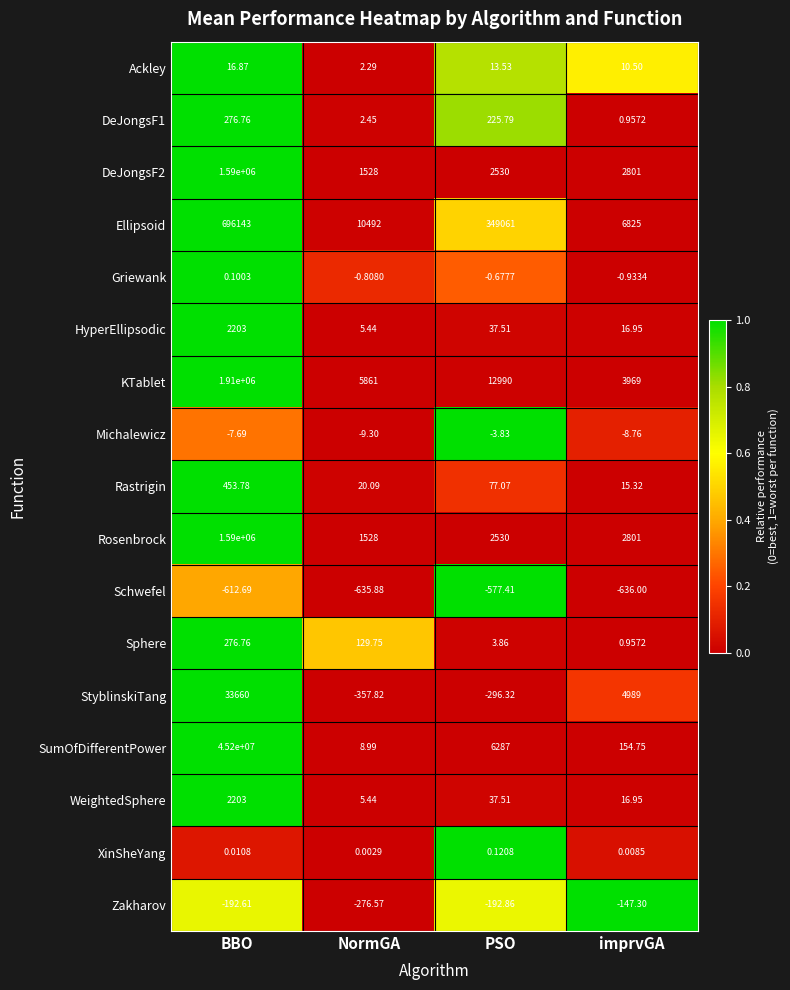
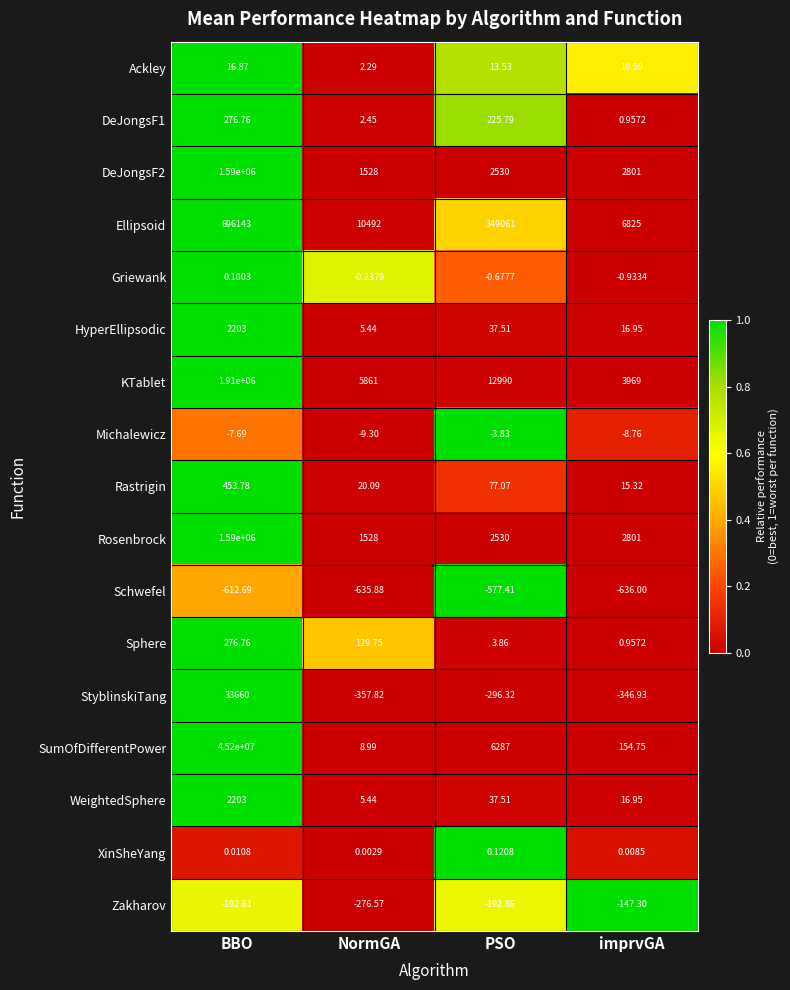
  {
    "Ackley": {
      "BBO": "16.87",
      "NormGA": "2.29",
      "PSO": "13.53",
      "imprvGA": "10.50"
    },
    "DeJongsF1": {
      "BBO": "276.76",
      "NormGA": "2.45",
      "PSO": "225.79",
      "imprvGA": "0.9572"
    },
    "DeJongsF2": {
      "BBO": "1.59e+06",
      "NormGA": "1528",
      "PSO": "2530",
      "imprvGA": "2801"
    },
    "Ellipsoid": {
      "BBO": "696143",
      "NormGA": "10492",
      "PSO": "349061",
      "imprvGA": "6825"
    },
    "Griewank": {
      "BBO": "0.1003",
-     "NormGA": "-0.8080",
+     "NormGA": "-0.2379",
      "PSO": "-0.6777",
      "imprvGA": "-0.9334"
    },
    "HyperEllipsodic": {
      "BBO": "2203",
      "NormGA": "5.44",
      "PSO": "37.51",
      "imprvGA": "16.95"
    },
    "KTablet": {
      "BBO": "1.91e+06",
      "NormGA": "5861",
      "PSO": "12990",
      "imprvGA": "3969"
    },
    "Michalewicz": {
      "BBO": "-7.69",
      "NormGA": "-9.30",
      "PSO": "-3.83",
      "imprvGA": "-8.76"
    },
    "Rastrigin": {
      "BBO": "453.78",
      "NormGA": "20.09",
      "PSO": "77.07",
      "imprvGA": "15.32"
    },
    "Rosenbrock": {
      "BBO": "1.59e+06",
      "NormGA": "1528",
      "PSO": "2530",
      "imprvGA": "2801"
    },
    "Schwefel": {
      "BBO": "-612.69",
      "NormGA": "-635.88",
      "PSO": "-577.41",
      "imprvGA": "-636.00"
    },
    "Sphere": {
      "BBO": "276.76",
      "NormGA": "129.75",
      "PSO": "3.86",
      "imprvGA": "0.9572"
    },
    "StyblinskiTang": {
      "BBO": "33660",
      "NormGA": "-357.82",
      "PSO": "-296.32",
-     "imprvGA": "4989"
+     "imprvGA": "-346.93"
    },
    "SumOfDifferentPower": {
      "BBO": "4.52e+07",
      "NormGA": "8.99",
      "PSO": "6287",
      "imprvGA": "154.75"
    },
    "WeightedSphere": {
      "BBO": "2203",
      "NormGA": "5.44",
      "PSO": "37.51",
      "imprvGA": "16.95"
    },
    "XinSheYang": {
      "BBO": "0.0108",
      "NormGA": "0.0029",
      "PSO": "0.1208",
      "imprvGA": "0.0085"
    },
    "Zakharov": {
      "BBO": "-192.61",
      "NormGA": "-276.57",
      "PSO": "-192.86",
      "imprvGA": "-147.30"
    }
  }
